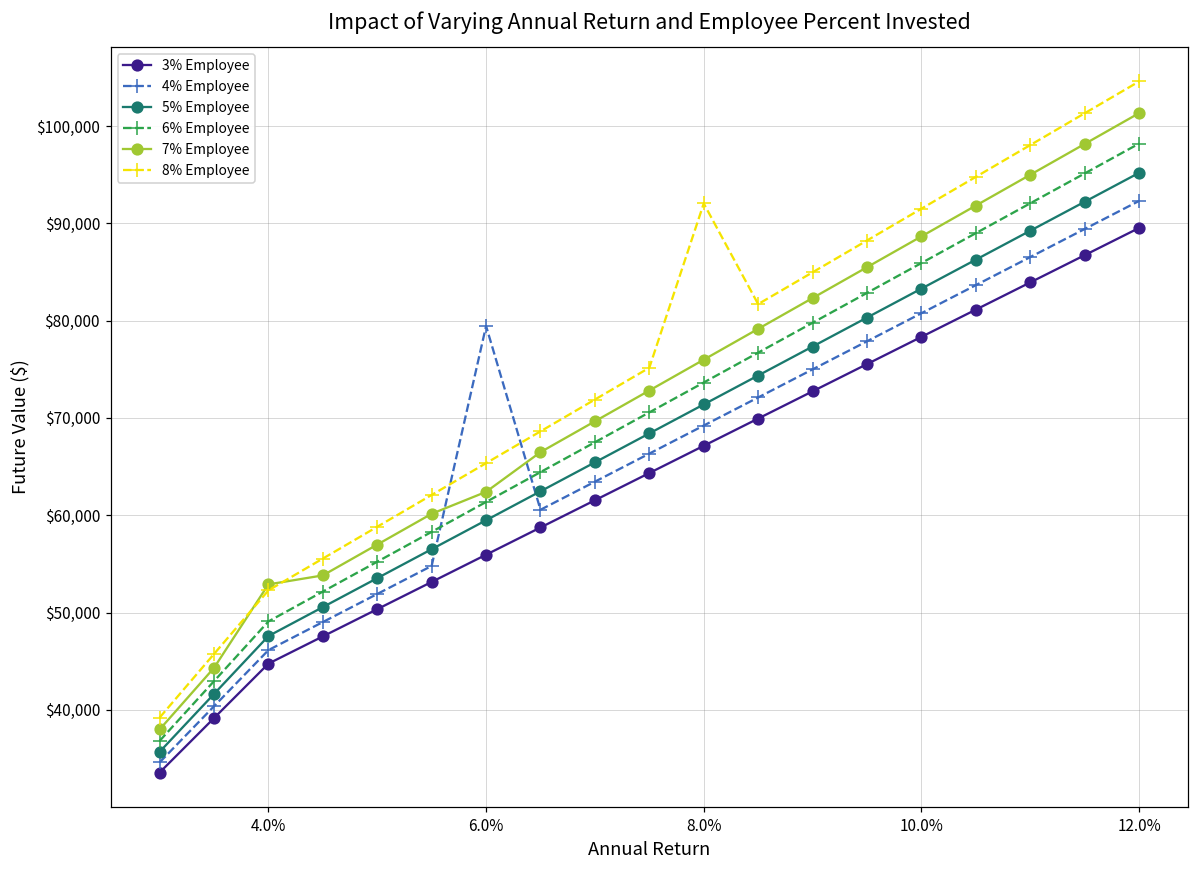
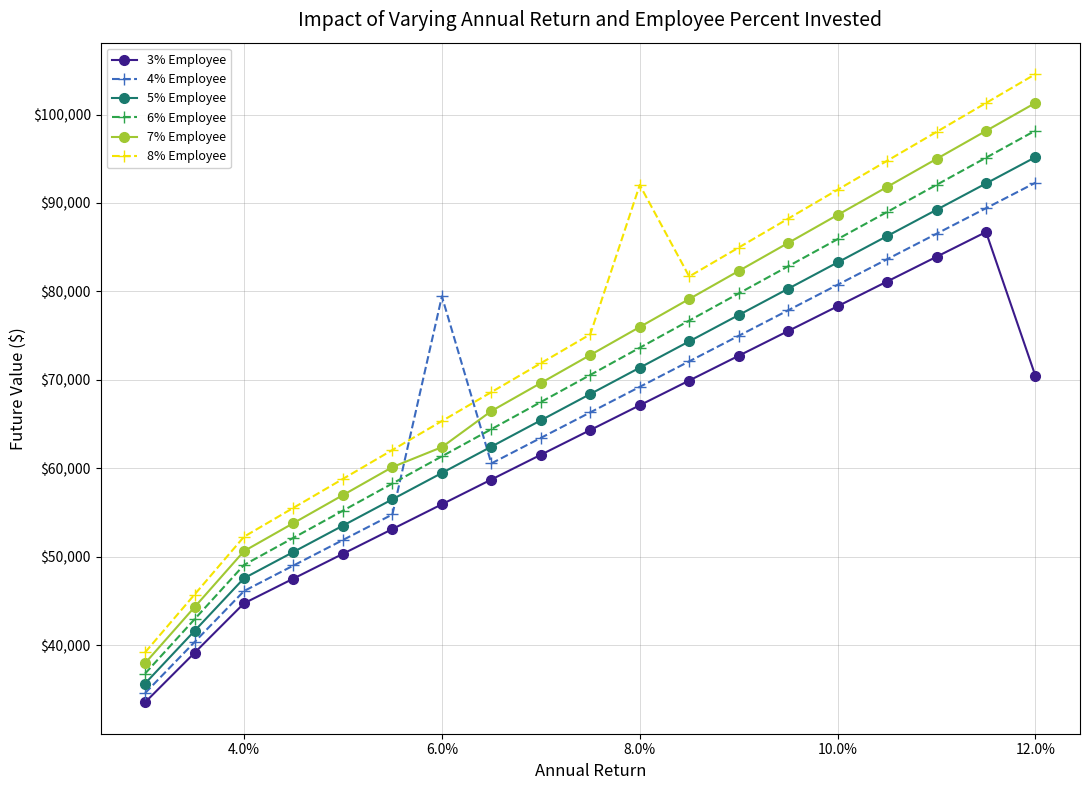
  {
    "3% Employee": {
      "4.0%": "$45,000",
      "6.0%": "$56,000",
      "8.0%": "$67,000",
      "10.0%": "$78,000",
-     "12.0%": "$90,000"
+     "12.0%": "$70,000"
    },
    "4% Employee": {
      "4.0%": "$46,000",
      "6.0%": "$79,000",
      "8.0%": "$69,000",
      "10.0%": "$81,000",
      "12.0%": "$92,000"
    },
    "7% Employee": {
-     "4.0%": "$53,000",
+     "4.0%": "$51,000",
      "6.0%": "$62,000",
      "8.0%": "$76,000",
      "10.0%": "$89,000",
      "12.0%": "$101,000"
    },
    "8% Employee": {
      "4.0%": "$52,000",
      "6.0%": "$65,000",
      "8.0%": "$92,000",
      "10.0%": "$92,000",
      "12.0%": "$105,000"
    }
  }
